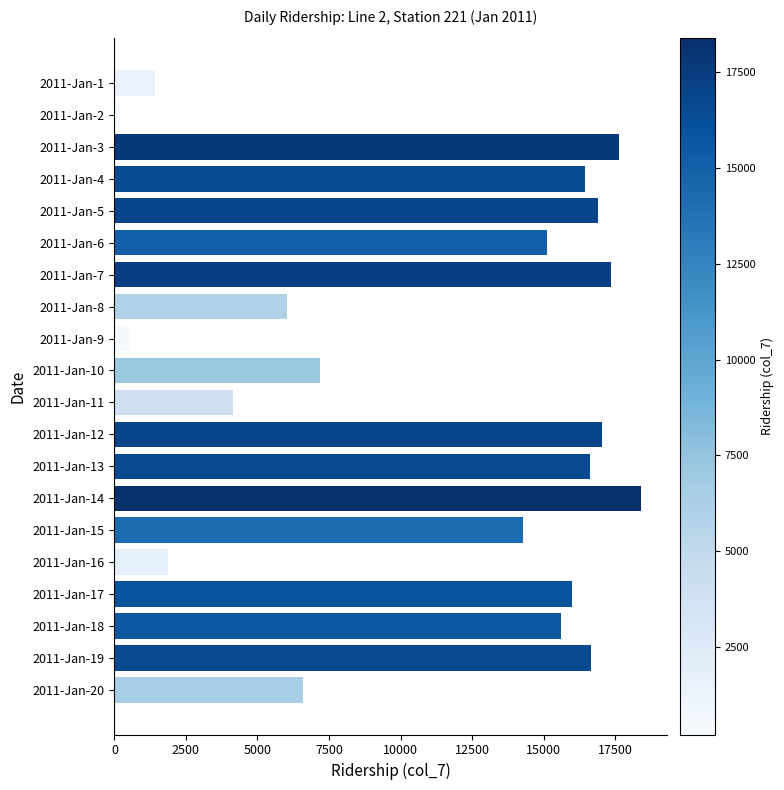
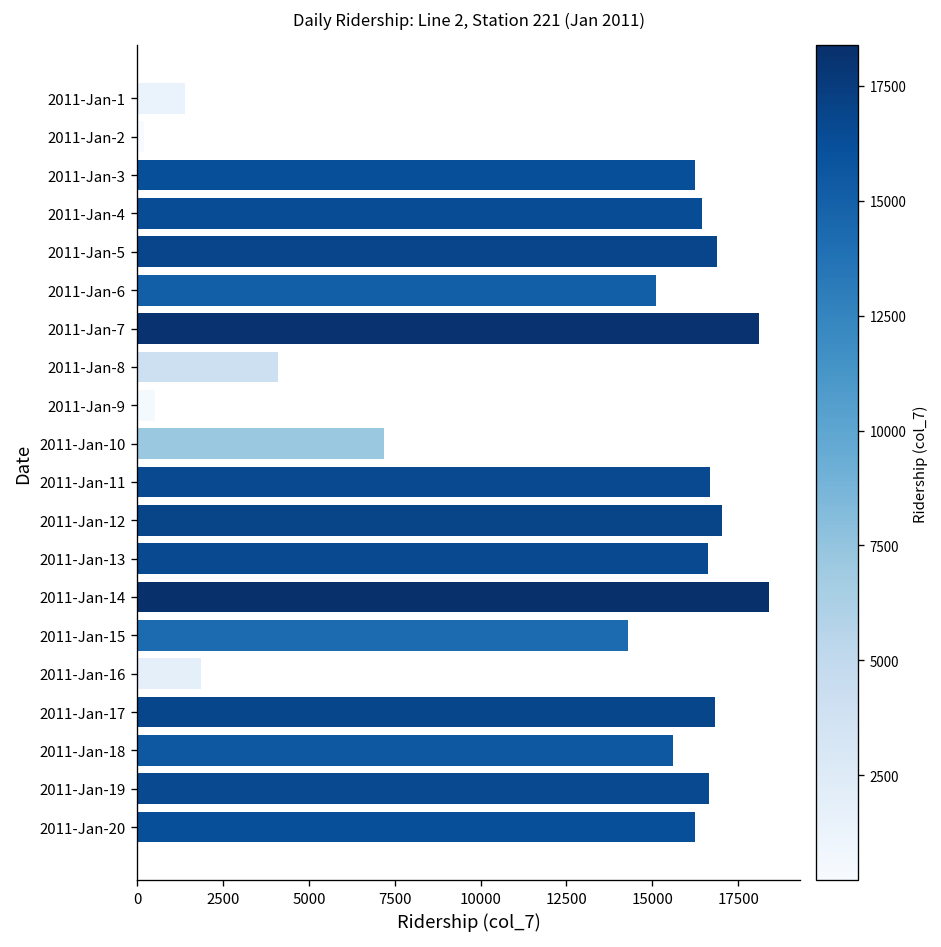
  {
    "2011-Jan-1": 1400,
    "2011-Jan-2": 200,
-   "2011-Jan-3": 17600,
+   "2011-Jan-3": 16200,
    "2011-Jan-4": 16500,
    "2011-Jan-5": 16900,
    "2011-Jan-6": 15100,
-   "2011-Jan-7": 17300,
-   "2011-Jan-8": 6000,
+   "2011-Jan-7": 18100,
+   "2011-Jan-8": 4100,
    "2011-Jan-9": 500,
    "2011-Jan-10": 7200,
-   "2011-Jan-11": 4200,
+   "2011-Jan-11": 16700,
    "2011-Jan-12": 17000,
    "2011-Jan-13": 16600,
    "2011-Jan-14": 18400,
    "2011-Jan-15": 14300,
    "2011-Jan-16": 1900,
-   "2011-Jan-17": 16000,
+   "2011-Jan-17": 16800,
    "2011-Jan-18": 15600,
    "2011-Jan-19": 16700,
-   "2011-Jan-20": 6600
+   "2011-Jan-20": 16300
  }
